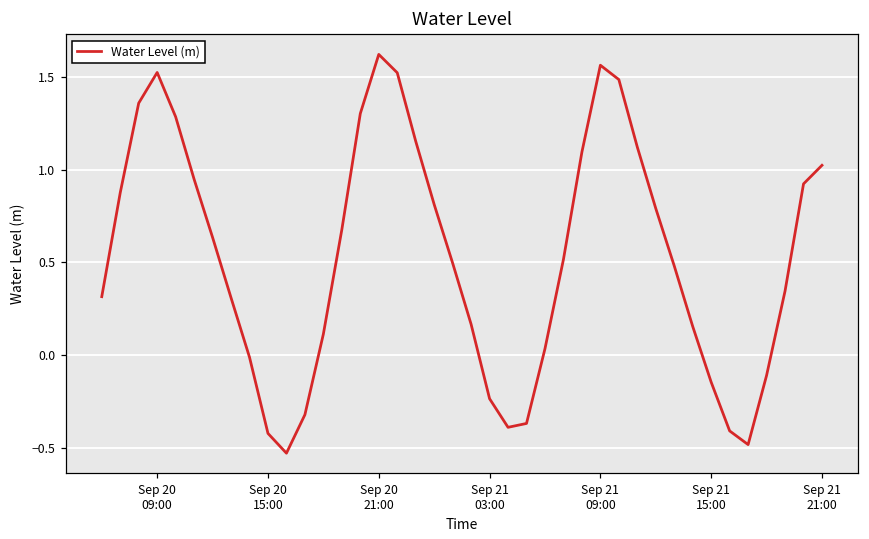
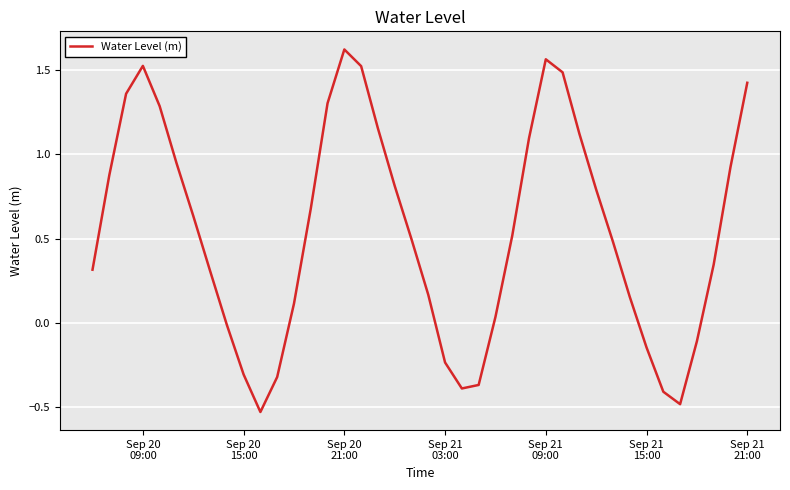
  {
    "Sep 20 09:00": 1.52,
-   "Sep 20 15:00": -0.42,
+   "Sep 20 15:00": -0.31,
    "Sep 20 21:00": 1.62,
    "Sep 21 03:00": -0.23,
    "Sep 21 09:00": 1.56,
    "Sep 21 15:00": -0.15,
-   "Sep 21 21:00": 1.02
+   "Sep 21 21:00": 1.42
  }
